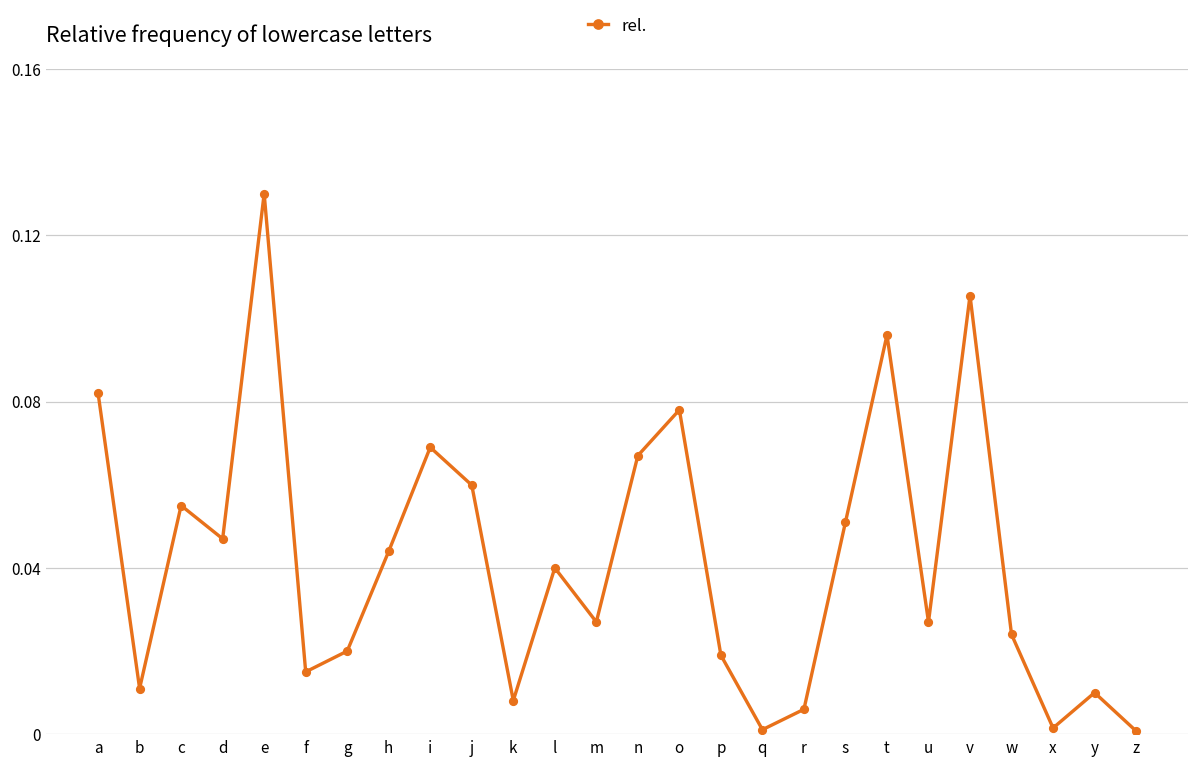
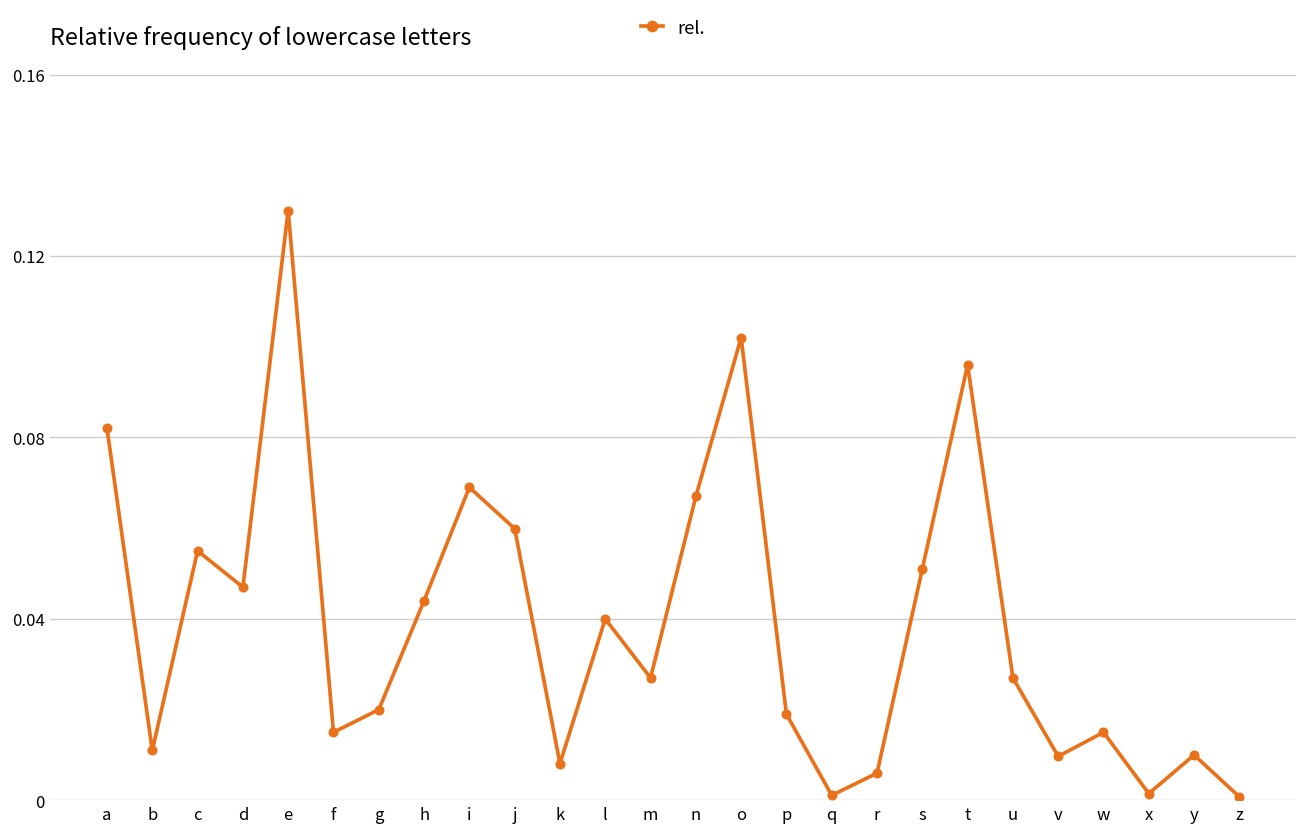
  {
    "a": 0.082,
    "b": 0.011,
    "c": 0.055,
    "d": 0.047,
    "e": 0.130,
    "f": 0.015,
    "g": 0.020,
    "h": 0.044,
    "i": 0.069,
    "j": 0.060,
    "k": 0.008,
    "l": 0.040,
    "m": 0.027,
    "n": 0.067,
-   "o": 0.078,
+   "o": 0.102,
    "p": 0.019,
    "q": 0.001,
    "r": 0.006,
    "s": 0.051,
    "t": 0.096,
    "u": 0.027,
-   "v": 0.106,
-   "w": 0.024,
+   "v": 0.010,
+   "w": 0.015,
    "x": 0.002,
    "y": 0.010,
    "z": 0.001
  }
